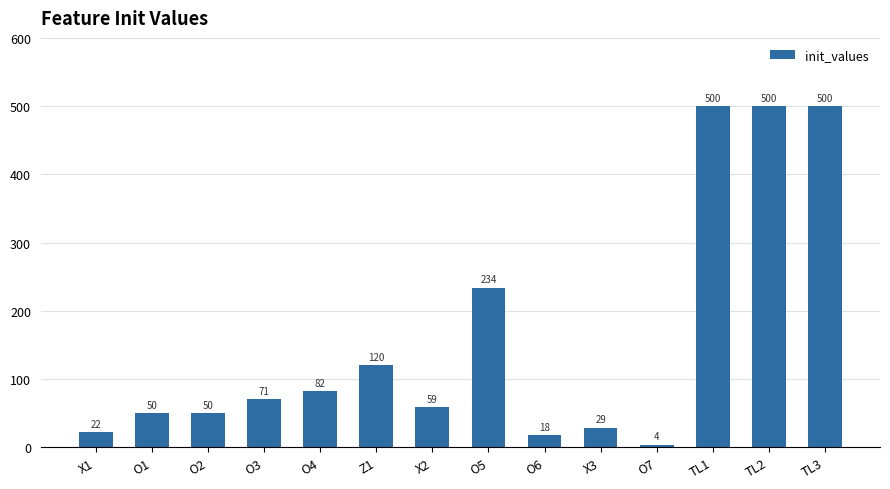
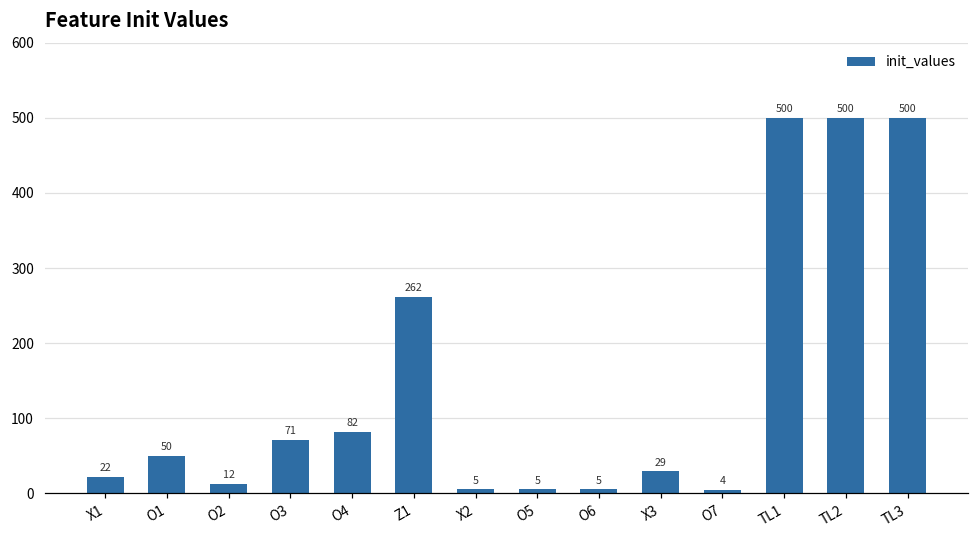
  {
    "X1": 22,
    "O1": 50,
-   "O2": 50,
+   "O2": 12,
    "O3": 71,
    "O4": 82,
-   "Z1": 120,
-   "X2": 59,
-   "O5": 234,
-   "O6": 18,
+   "Z1": 262,
+   "X2": 5,
+   "O5": 5,
+   "O6": 5,
    "X3": 29,
    "O7": 4,
    "TL1": 500,
    "TL2": 500,
    "TL3": 500
  }
